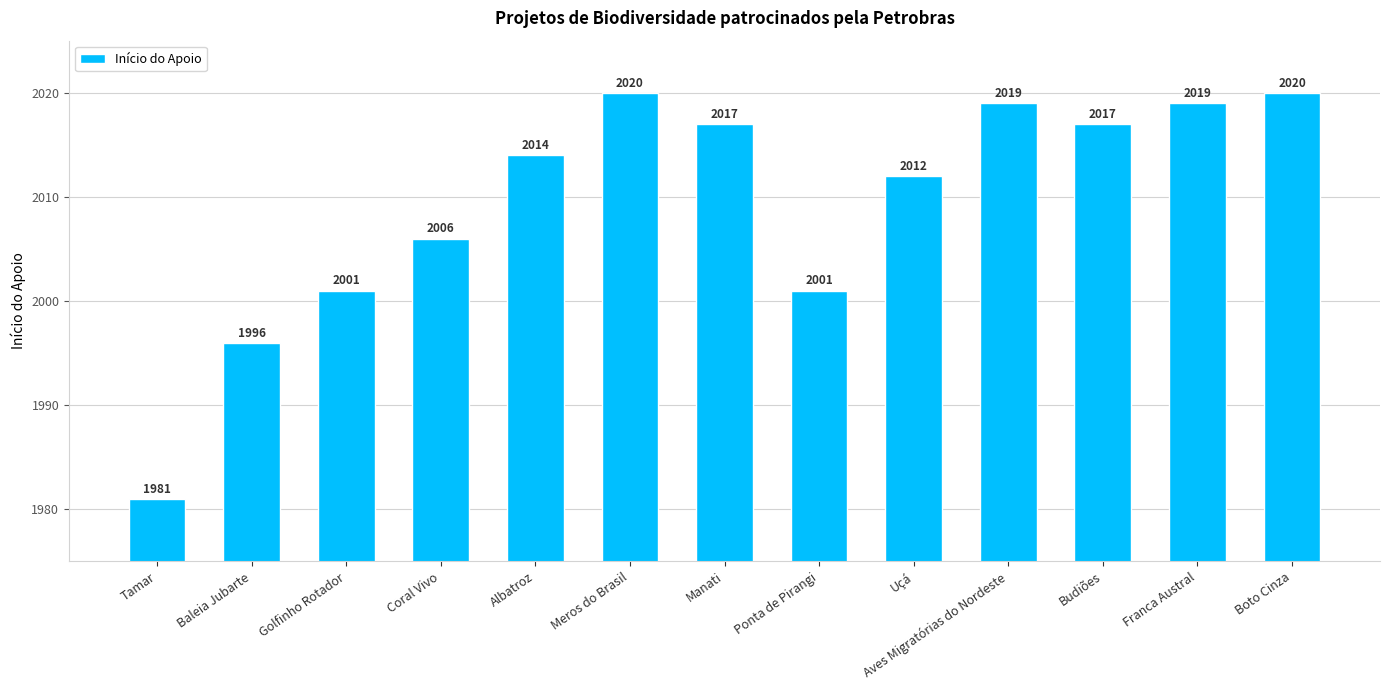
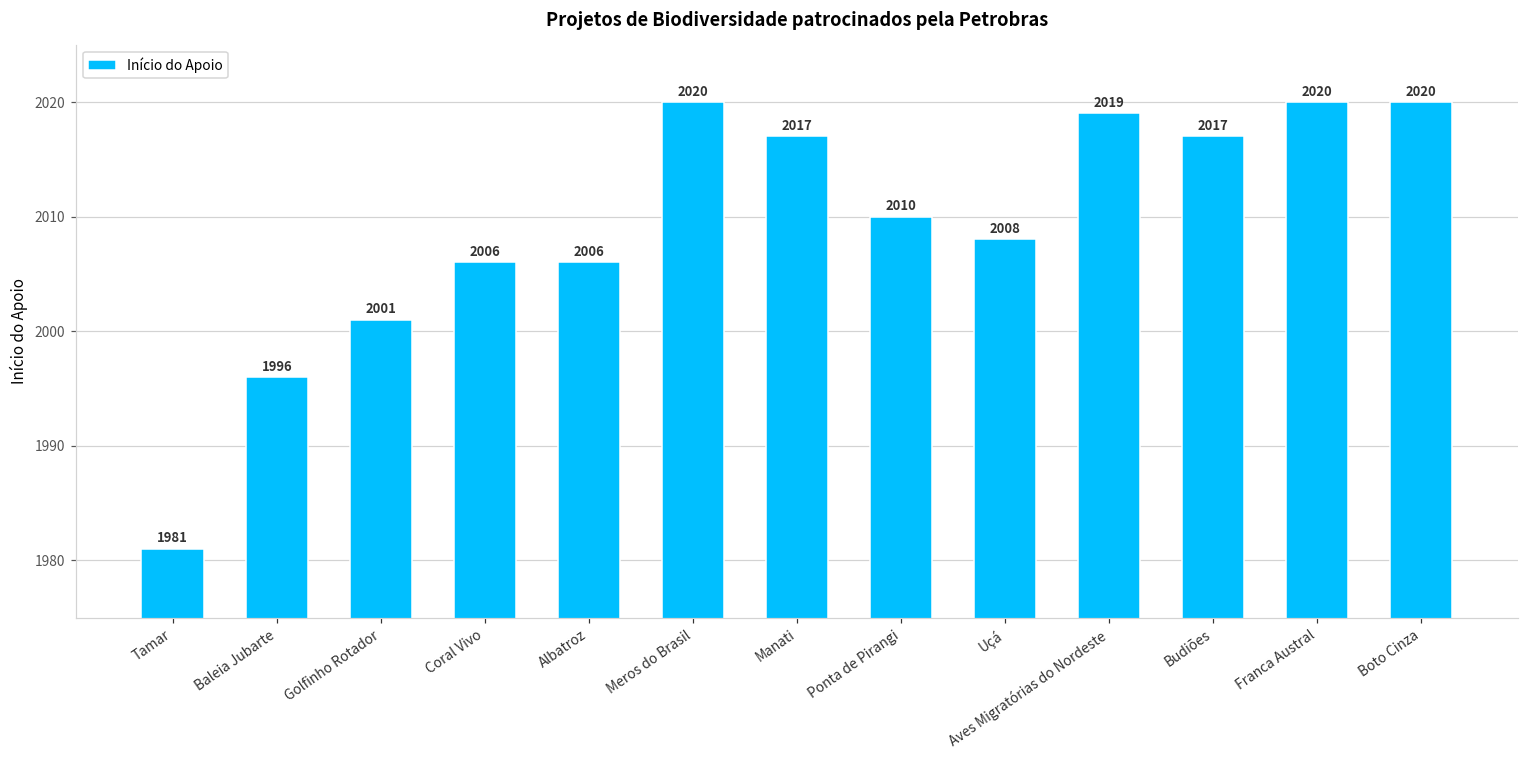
  {
    "Tamar": 1981,
    "Baleia Jubarte": 1996,
    "Golfinho Rotador": 2001,
    "Coral Vivo": 2006,
-   "Albatroz": 2014,
+   "Albatroz": 2006,
    "Meros do Brasil": 2020,
    "Manati": 2017,
-   "Ponta de Pirangi": 2001,
-   "Uçá": 2012,
+   "Ponta de Pirangi": 2010,
+   "Uçá": 2008,
    "Aves Migratórias do Nordeste": 2019,
    "Budiões": 2017,
-   "Franca Austral": 2019,
+   "Franca Austral": 2020,
    "Boto Cinza": 2020
  }
